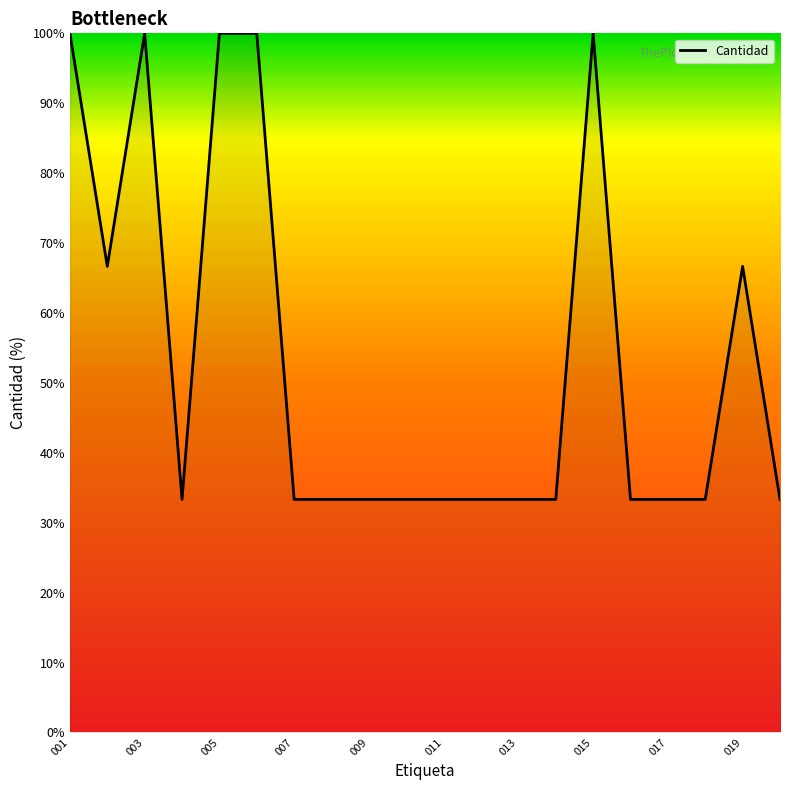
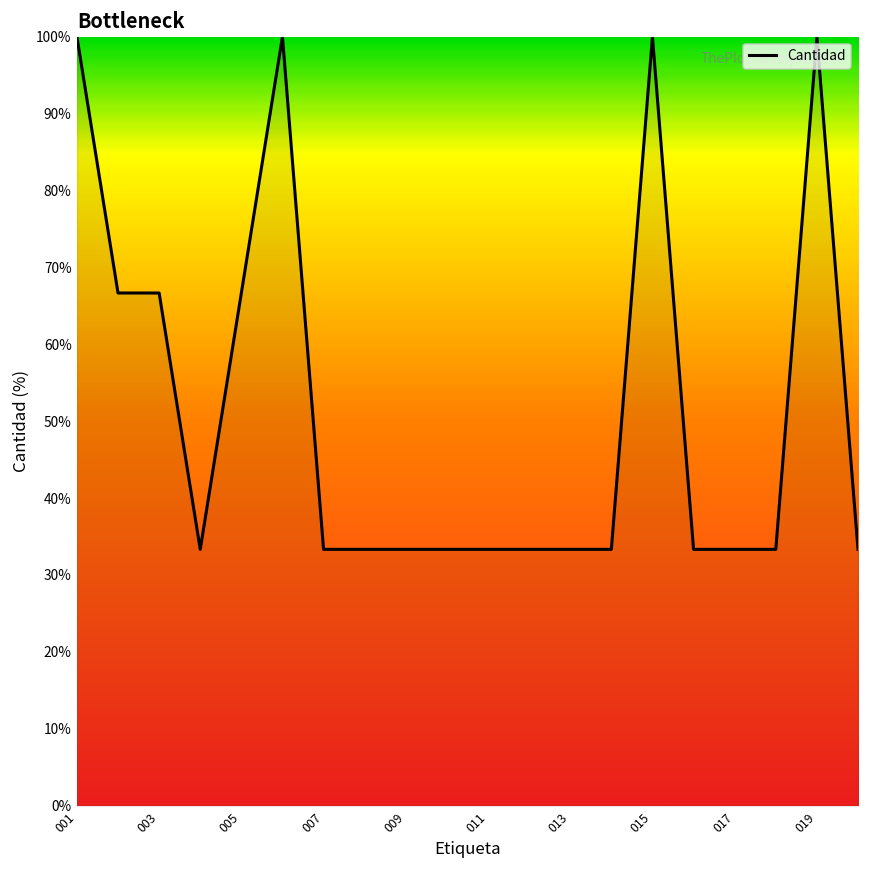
  {
    "001": "100%",
-   "003": "100%",
-   "005": "100%",
+   "003": "67%",
+   "005": "67%",
    "007": "33%",
    "009": "33%",
    "011": "33%",
    "013": "33%",
    "015": "100%",
    "017": "33%",
-   "019": "67%"
+   "019": "100%"
  }
